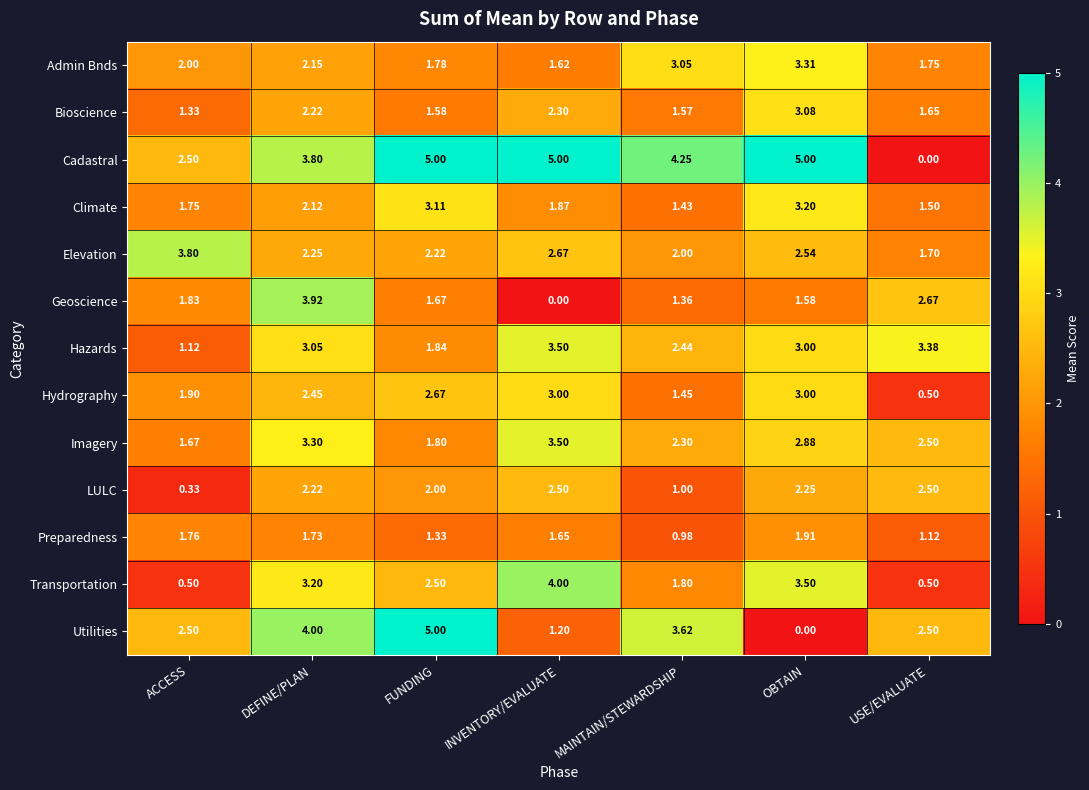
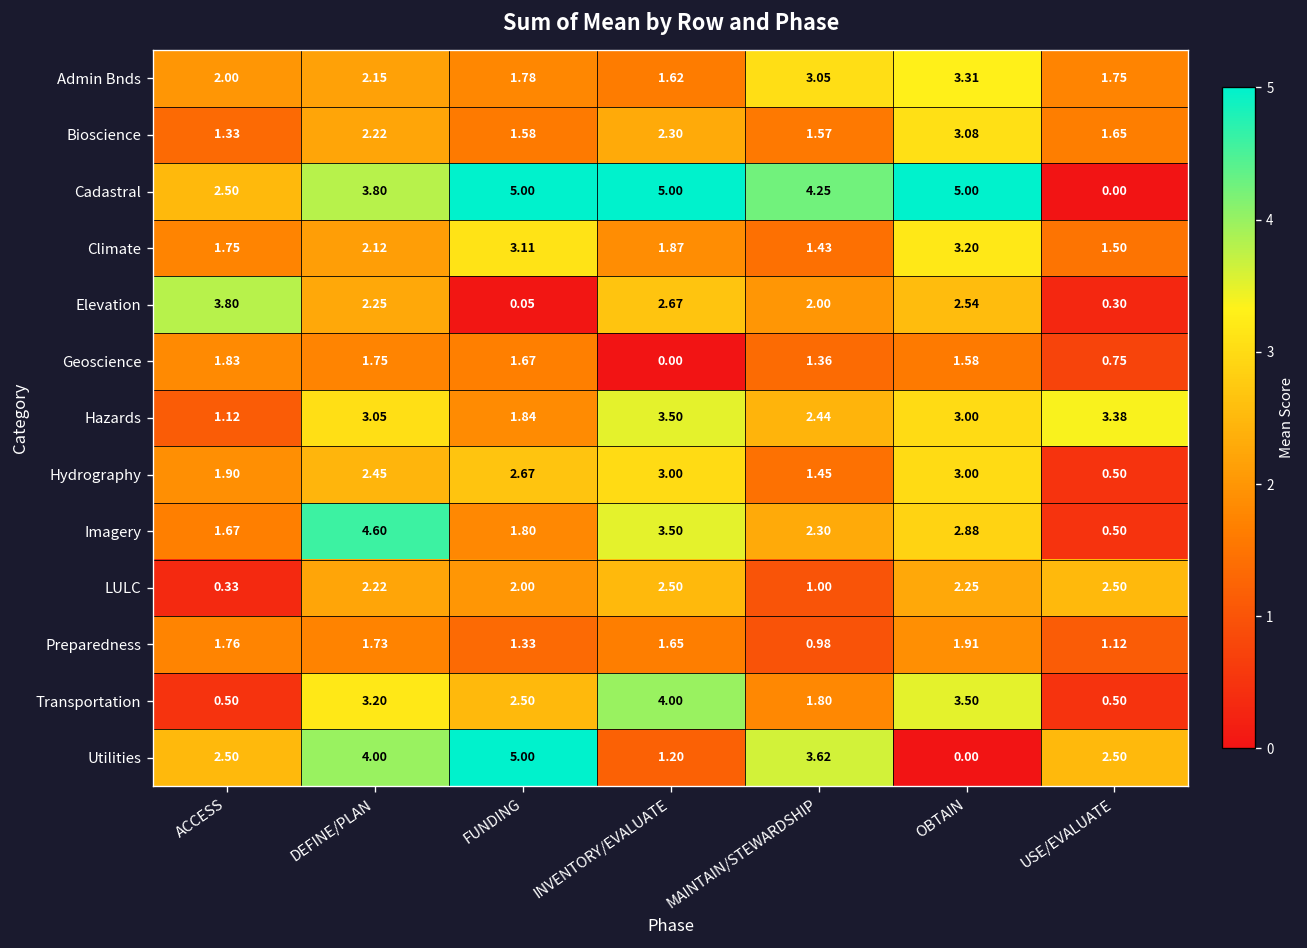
  {
    "Admin Bnds": {
      "ACCESS": 2.00,
      "DEFINE/PLAN": 2.15,
      "FUNDING": 1.78,
      "INVENTORY/EVALUATE": 1.62,
      "MAINTAIN/STEWARDSHIP": 3.05,
      "OBTAIN": 3.31,
      "USE/EVALUATE": 1.75
    },
    "Bioscience": {
      "ACCESS": 1.33,
      "DEFINE/PLAN": 2.22,
      "FUNDING": 1.58,
      "INVENTORY/EVALUATE": 2.30,
      "MAINTAIN/STEWARDSHIP": 1.57,
      "OBTAIN": 3.08,
      "USE/EVALUATE": 1.65
    },
    "Cadastral": {
      "ACCESS": 2.50,
      "DEFINE/PLAN": 3.80,
      "FUNDING": 5.00,
      "INVENTORY/EVALUATE": 5.00,
      "MAINTAIN/STEWARDSHIP": 4.25,
      "OBTAIN": 5.00,
      "USE/EVALUATE": 0.00
    },
    "Climate": {
      "ACCESS": 1.75,
      "DEFINE/PLAN": 2.12,
      "FUNDING": 3.11,
      "INVENTORY/EVALUATE": 1.87,
      "MAINTAIN/STEWARDSHIP": 1.43,
      "OBTAIN": 3.20,
      "USE/EVALUATE": 1.50
    },
    "Elevation": {
      "ACCESS": 3.80,
      "DEFINE/PLAN": 2.25,
-     "FUNDING": 2.22,
+     "FUNDING": 0.05,
      "INVENTORY/EVALUATE": 2.67,
      "MAINTAIN/STEWARDSHIP": 2.00,
      "OBTAIN": 2.54,
-     "USE/EVALUATE": 1.70
+     "USE/EVALUATE": 0.30
    },
    "Geoscience": {
      "ACCESS": 1.83,
-     "DEFINE/PLAN": 3.92,
+     "DEFINE/PLAN": 1.75,
      "FUNDING": 1.67,
      "INVENTORY/EVALUATE": 0.00,
      "MAINTAIN/STEWARDSHIP": 1.36,
      "OBTAIN": 1.58,
-     "USE/EVALUATE": 2.67
+     "USE/EVALUATE": 0.75
    },
    "Hazards": {
      "ACCESS": 1.12,
      "DEFINE/PLAN": 3.05,
      "FUNDING": 1.84,
      "INVENTORY/EVALUATE": 3.50,
      "MAINTAIN/STEWARDSHIP": 2.44,
      "OBTAIN": 3.00,
      "USE/EVALUATE": 3.38
    },
    "Hydrography": {
      "ACCESS": 1.90,
      "DEFINE/PLAN": 2.45,
      "FUNDING": 2.67,
      "INVENTORY/EVALUATE": 3.00,
      "MAINTAIN/STEWARDSHIP": 1.45,
      "OBTAIN": 3.00,
      "USE/EVALUATE": 0.50
    },
    "Imagery": {
      "ACCESS": 1.67,
-     "DEFINE/PLAN": 3.30,
+     "DEFINE/PLAN": 4.60,
      "FUNDING": 1.80,
      "INVENTORY/EVALUATE": 3.50,
      "MAINTAIN/STEWARDSHIP": 2.30,
      "OBTAIN": 2.88,
-     "USE/EVALUATE": 2.50
+     "USE/EVALUATE": 0.50
    },
    "LULC": {
      "ACCESS": 0.33,
      "DEFINE/PLAN": 2.22,
      "FUNDING": 2.00,
      "INVENTORY/EVALUATE": 2.50,
      "MAINTAIN/STEWARDSHIP": 1.00,
      "OBTAIN": 2.25,
      "USE/EVALUATE": 2.50
    },
    "Preparedness": {
      "ACCESS": 1.76,
      "DEFINE/PLAN": 1.73,
      "FUNDING": 1.33,
      "INVENTORY/EVALUATE": 1.65,
      "MAINTAIN/STEWARDSHIP": 0.98,
      "OBTAIN": 1.91,
      "USE/EVALUATE": 1.12
    },
    "Transportation": {
      "ACCESS": 0.50,
      "DEFINE/PLAN": 3.20,
      "FUNDING": 2.50,
      "INVENTORY/EVALUATE": 4.00,
      "MAINTAIN/STEWARDSHIP": 1.80,
      "OBTAIN": 3.50,
      "USE/EVALUATE": 0.50
    },
    "Utilities": {
      "ACCESS": 2.50,
      "DEFINE/PLAN": 4.00,
      "FUNDING": 5.00,
      "INVENTORY/EVALUATE": 1.20,
      "MAINTAIN/STEWARDSHIP": 3.62,
      "OBTAIN": 0.00,
      "USE/EVALUATE": 2.50
    }
  }
